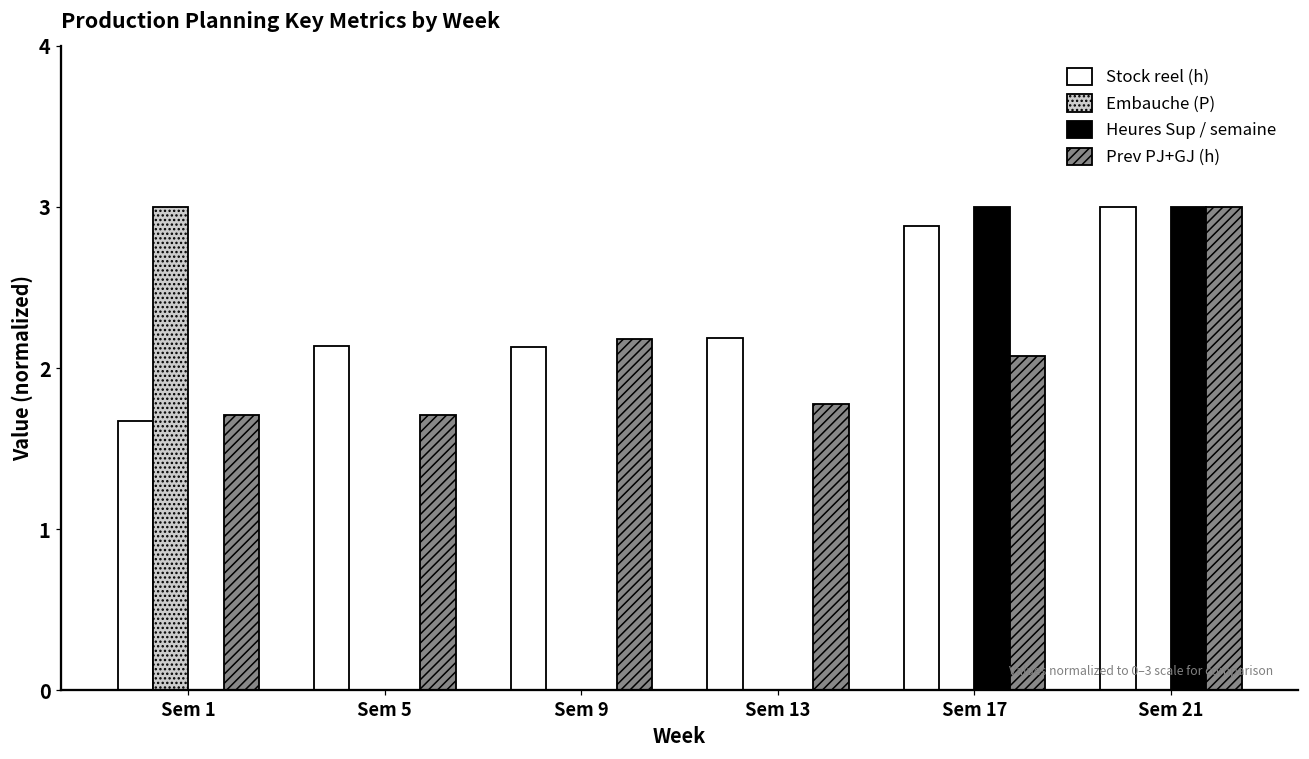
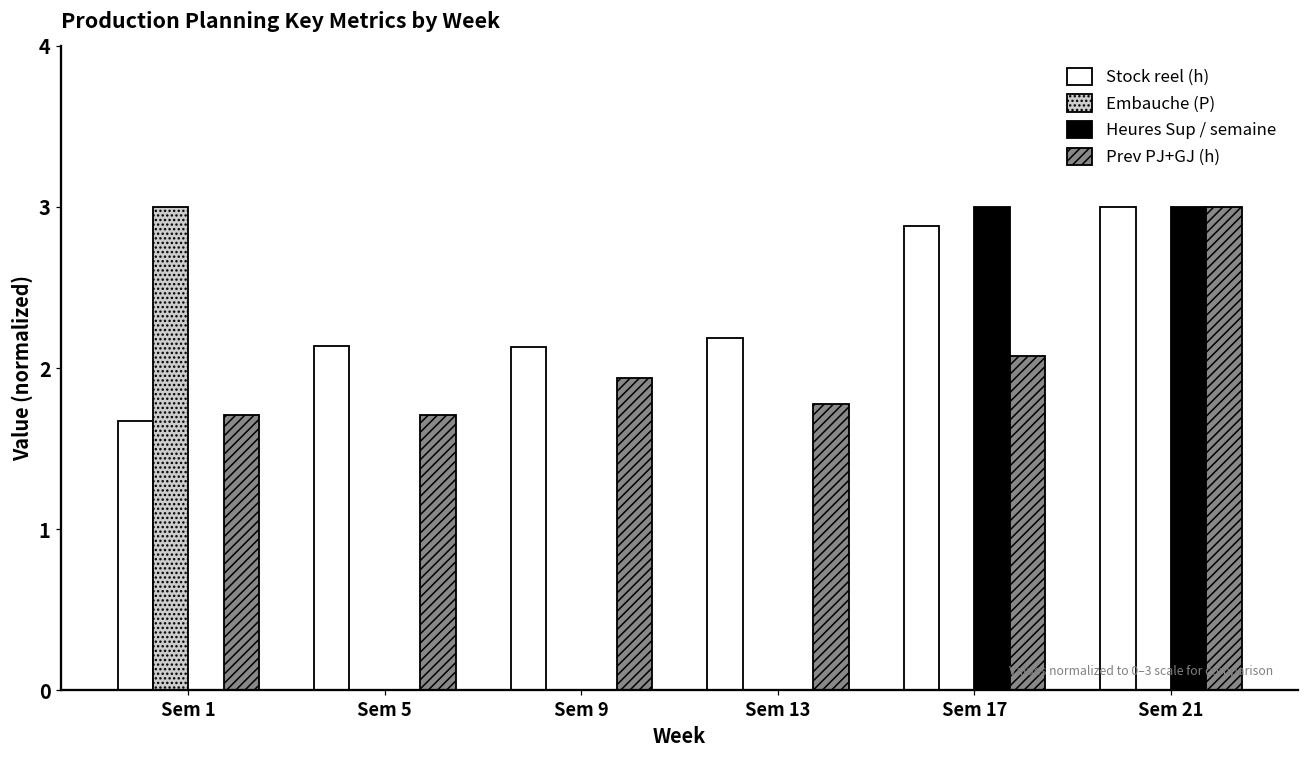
  {
    "Stock reel (h)": {
      "Sem 1": 1.67,
      "Sem 5": 2.14,
      "Sem 9": 2.13,
      "Sem 13": 2.19,
      "Sem 17": 2.88,
      "Sem 21": 3.00
    },
    "Embauche (P)": {
      "Sem 21": 0
    },
    "Heures Sup / semaine": {
      "Sem 1": 0.00,
      "Sem 5": 0.00,
      "Sem 9": 0.00,
      "Sem 13": 0.00,
      "Sem 17": 3.00,
      "Sem 21": 3.00
    },
    "Prev PJ+GJ (h)": {
      "Sem 1": 1.71,
      "Sem 5": 1.71,
-     "Sem 9": 2.18,
+     "Sem 9": 1.94,
      "Sem 13": 1.78,
      "Sem 17": 2.08,
      "Sem 21": 3.00
    }
  }
